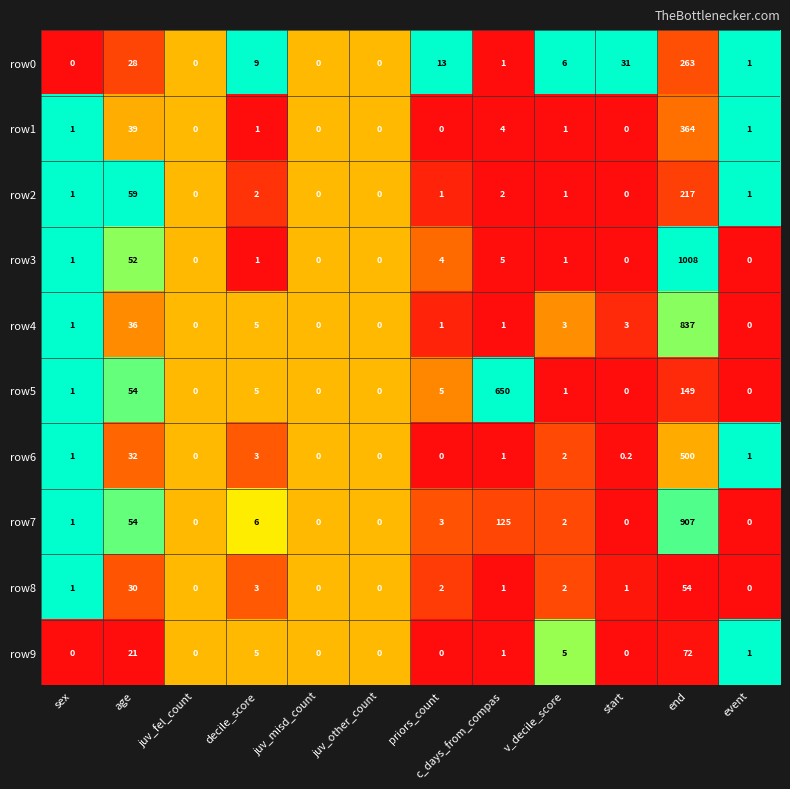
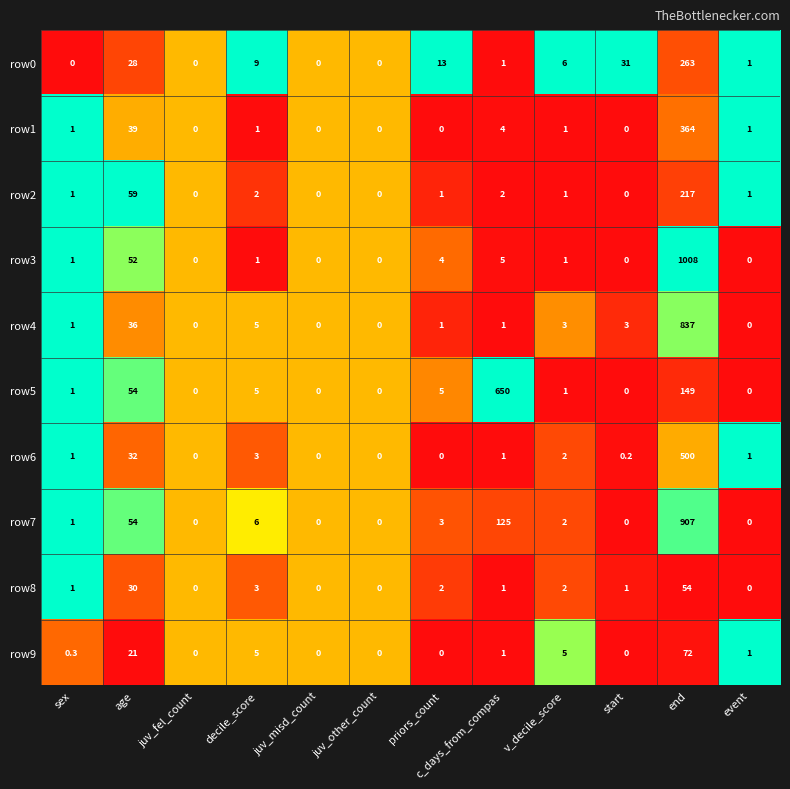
  {
    "row0": {
      "sex": 0,
      "age": 28,
      "juv_fel_count": 0,
      "decile_score": 9,
      "juv_misd_count": 0,
      "juv_other_count": 0,
      "priors_count": 13,
      "c_days_from_compas": 1,
      "v_decile_score": 6,
      "start": 31,
      "end": 263,
      "event": 1
    },
    "row1": {
      "sex": 1,
      "age": 39,
      "juv_fel_count": 0,
      "decile_score": 1,
      "juv_misd_count": 0,
      "juv_other_count": 0,
      "priors_count": 0,
      "c_days_from_compas": 4,
      "v_decile_score": 1,
      "start": 0,
      "end": 364,
      "event": 1
    },
    "row2": {
      "sex": 1,
      "age": 59,
      "juv_fel_count": 0,
      "decile_score": 2,
      "juv_misd_count": 0,
      "juv_other_count": 0,
      "priors_count": 1,
      "c_days_from_compas": 2,
      "v_decile_score": 1,
      "start": 0,
      "end": 217,
      "event": 1
    },
    "row3": {
      "sex": 1,
      "age": 52,
      "juv_fel_count": 0,
      "decile_score": 1,
      "juv_misd_count": 0,
      "juv_other_count": 0,
      "priors_count": 4,
      "c_days_from_compas": 5,
      "v_decile_score": 1,
      "start": 0,
      "end": 1008,
      "event": 0
    },
    "row4": {
      "sex": 1,
      "age": 36,
      "juv_fel_count": 0,
      "decile_score": 5,
      "juv_misd_count": 0,
      "juv_other_count": 0,
      "priors_count": 1,
      "c_days_from_compas": 1,
      "v_decile_score": 3,
      "start": 3,
      "end": 837,
      "event": 0
    },
    "row5": {
      "sex": 1,
      "age": 54,
      "juv_fel_count": 0,
      "decile_score": 5,
      "juv_misd_count": 0,
      "juv_other_count": 0,
      "priors_count": 5,
      "c_days_from_compas": 650,
      "v_decile_score": 1,
      "start": 0,
      "end": 149,
      "event": 0
    },
    "row6": {
      "sex": 1,
      "age": 32,
      "juv_fel_count": 0,
      "decile_score": 3,
      "juv_misd_count": 0,
      "juv_other_count": 0,
      "priors_count": 0,
      "c_days_from_compas": 1,
      "v_decile_score": 2,
      "start": 0.2,
      "end": 500,
      "event": 1
    },
    "row7": {
      "sex": 1,
      "age": 54,
      "juv_fel_count": 0,
      "decile_score": 6,
      "juv_misd_count": 0,
      "juv_other_count": 0,
      "priors_count": 3,
      "c_days_from_compas": 125,
      "v_decile_score": 2,
      "start": 0,
      "end": 907,
      "event": 0
    },
    "row8": {
      "sex": 1,
      "age": 30,
      "juv_fel_count": 0,
      "decile_score": 3,
      "juv_misd_count": 0,
      "juv_other_count": 0,
      "priors_count": 2,
      "c_days_from_compas": 1,
      "v_decile_score": 2,
      "start": 1,
      "end": 54,
      "event": 0
    },
    "row9": {
-     "sex": 0,
+     "sex": 0.3,
      "age": 21,
      "juv_fel_count": 0,
      "decile_score": 5,
      "juv_misd_count": 0,
      "juv_other_count": 0,
      "priors_count": 0,
      "c_days_from_compas": 1,
      "v_decile_score": 5,
      "start": 0,
      "end": 72,
      "event": 1
    }
  }
